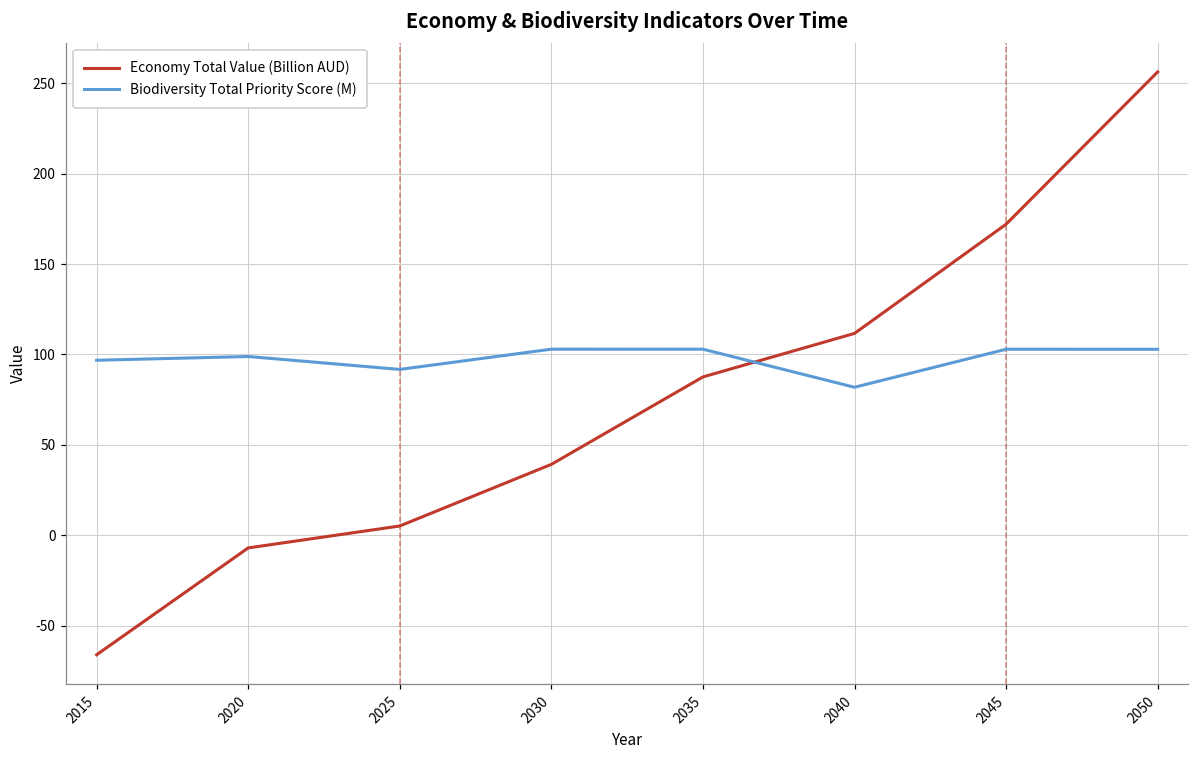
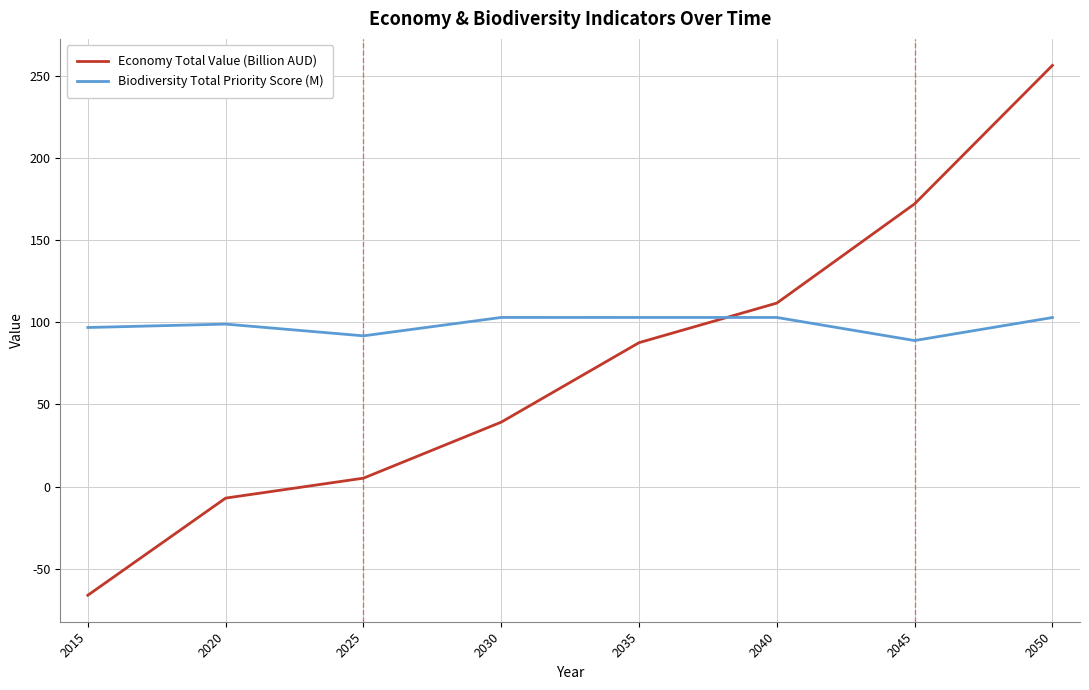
  {
    "Economy Total Value (Billion AUD)": {
      "2015": -66,
      "2020": -7,
      "2025": 5,
      "2030": 39,
      "2035": 88,
      "2040": 112,
      "2045": 172,
      "2050": 256
    },
    "Biodiversity Total Priority Score (M)": {
      "2015": 97,
      "2020": 99,
      "2025": 92,
      "2030": 103,
      "2035": 103,
-     "2040": 82,
-     "2045": 103,
+     "2040": 103,
+     "2045": 89,
      "2050": 103
    }
  }
